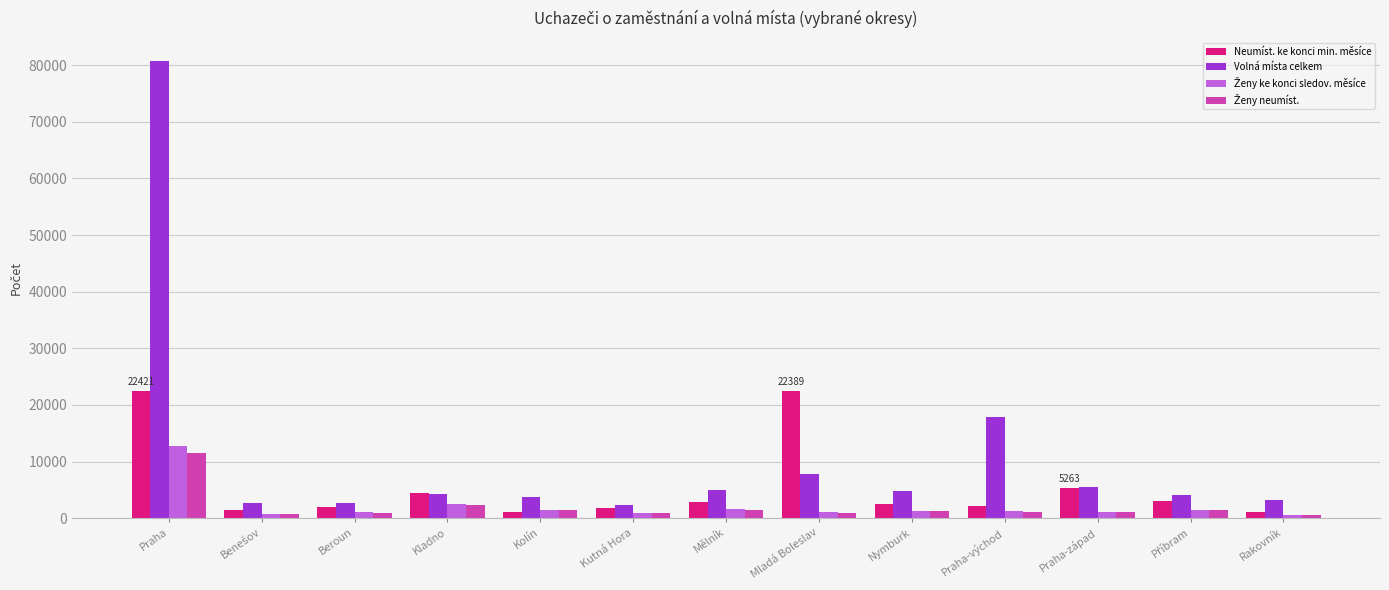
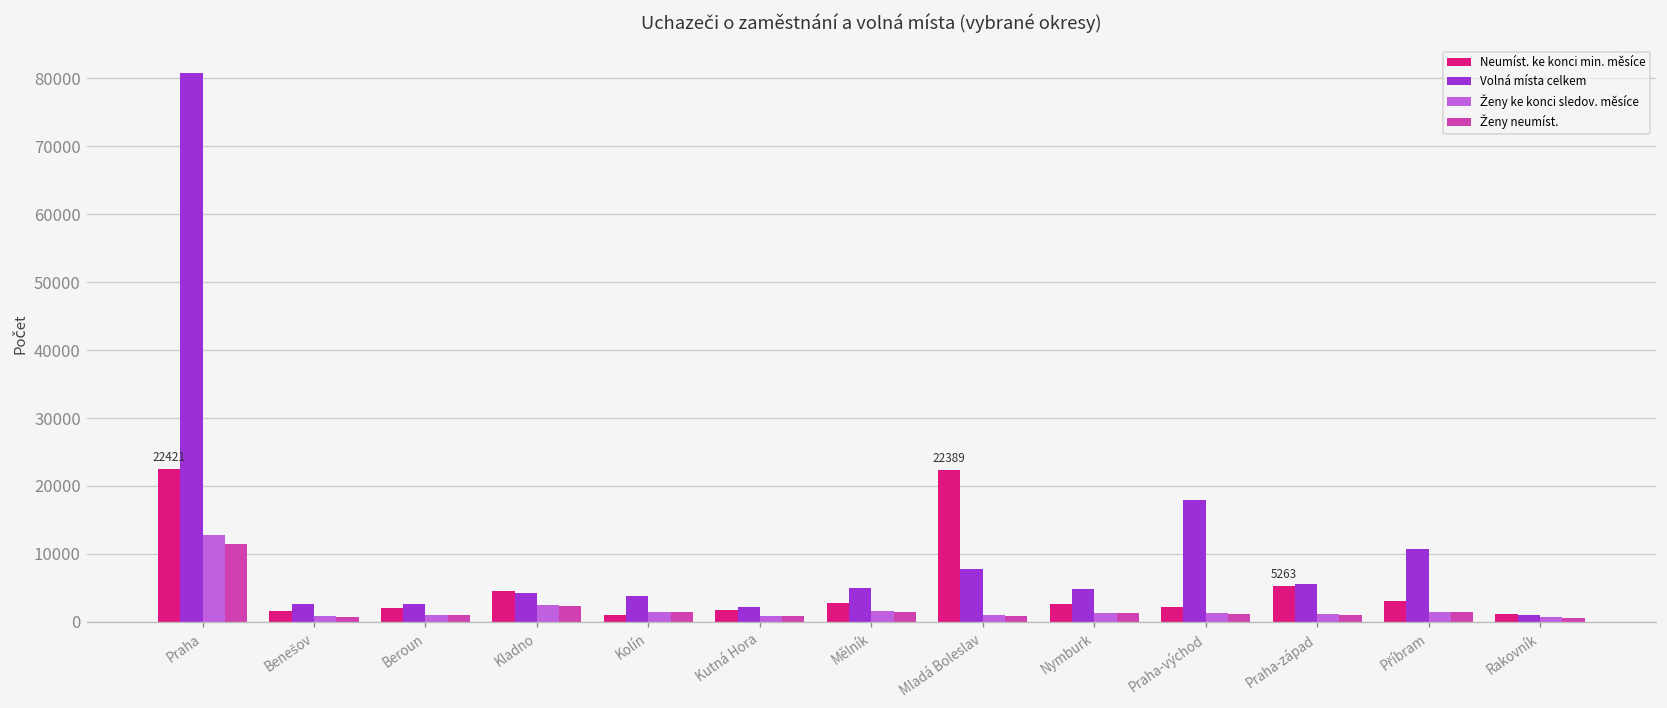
  {
    "Neumíst. ke konci min. měsíce": {
      "Praha": 22421,
      "Mladá Boleslav": 22389,
      "Praha-západ": 5263
    },
    "Volná místa celkem": {
      "Praha": 81000,
      "Benešov": 3000,
      "Beroun": 3000,
      "Kladno": 4000,
      "Kolín": 4000,
      "Kutná Hora": 2000,
      "Mělník": 5000,
      "Mladá Boleslav": 8000,
      "Nymburk": 5000,
      "Praha-východ": 18000,
      "Praha-západ": 6000,
-     "Příbram": 4000,
-     "Rakovník": 3000
+     "Příbram": 11000,
+     "Rakovník": 1000
    }
  }
